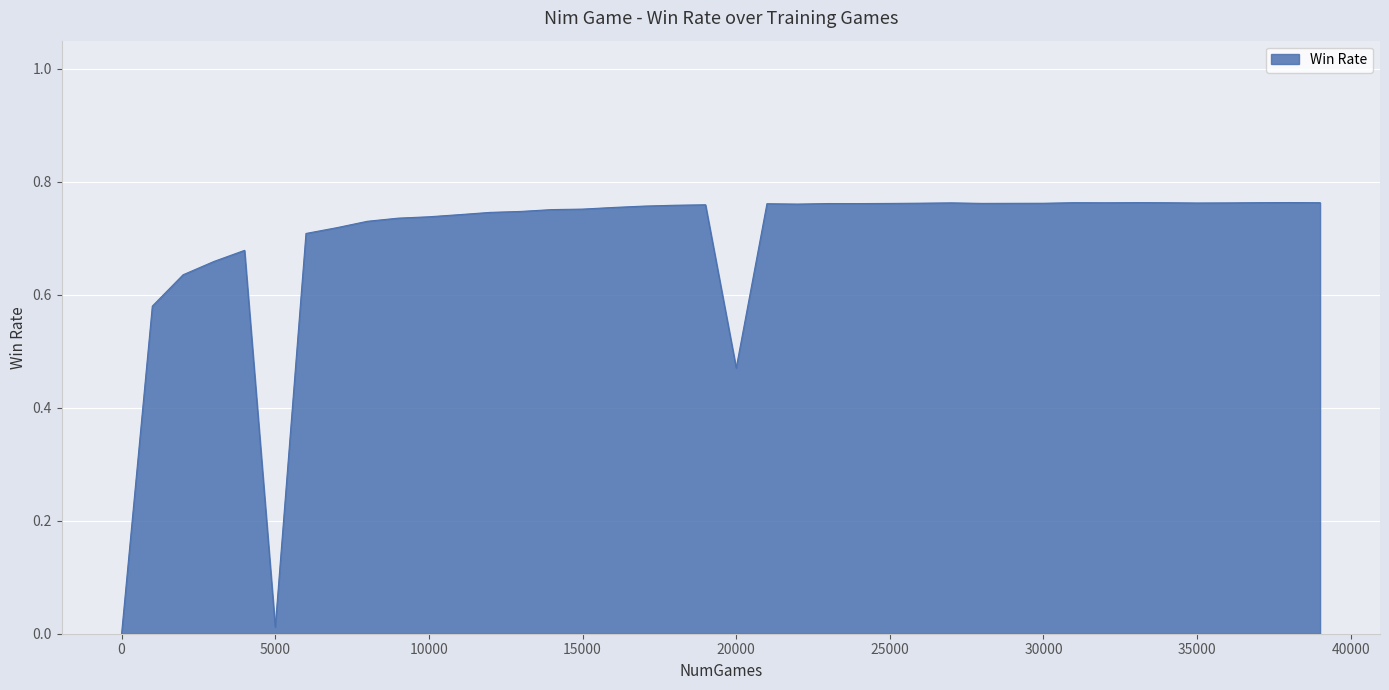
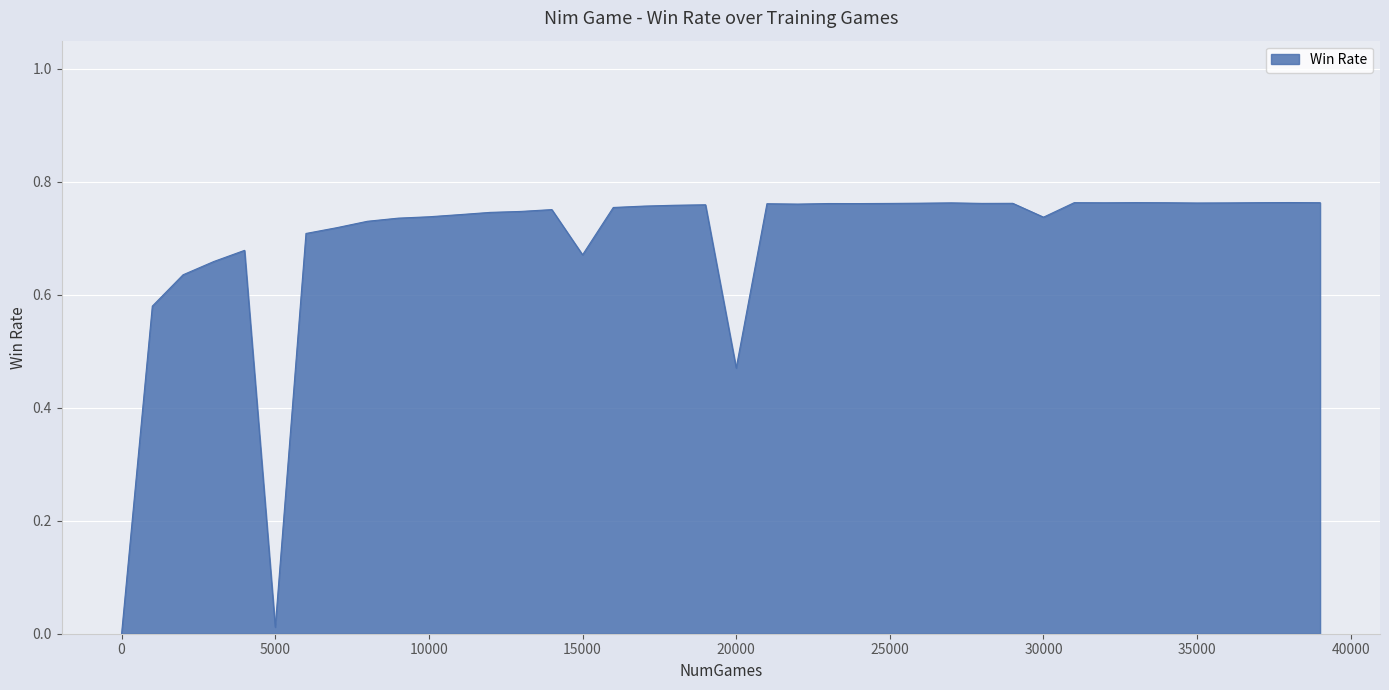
  {
    "0": 0.00,
    "5000": 0.01,
    "10000": 0.74,
-   "15000": 0.75,
+   "15000": 0.67,
    "20000": 0.47,
    "25000": 0.76,
-   "30000": 0.76,
+   "30000": 0.74,
    "35000": 0.76
  }
